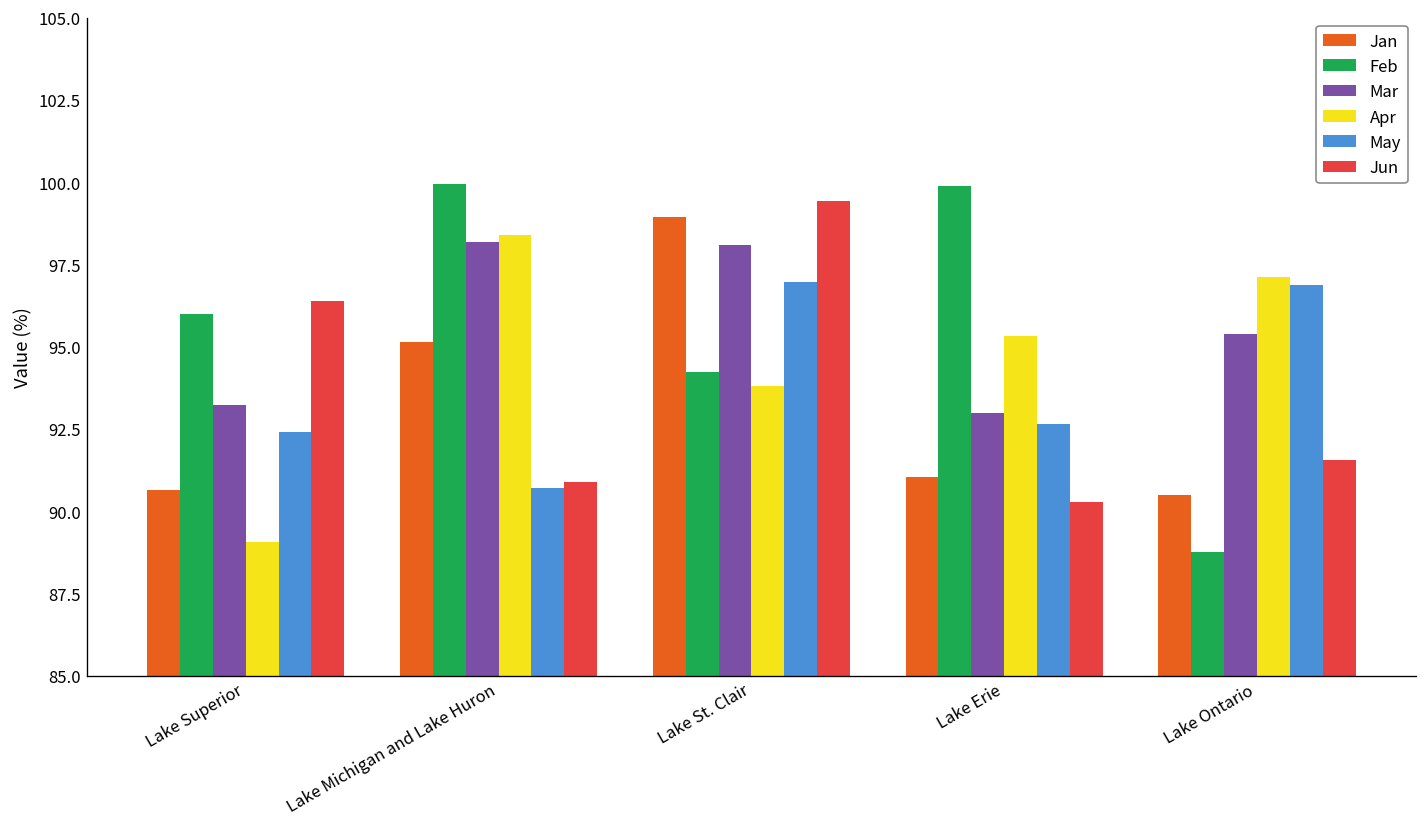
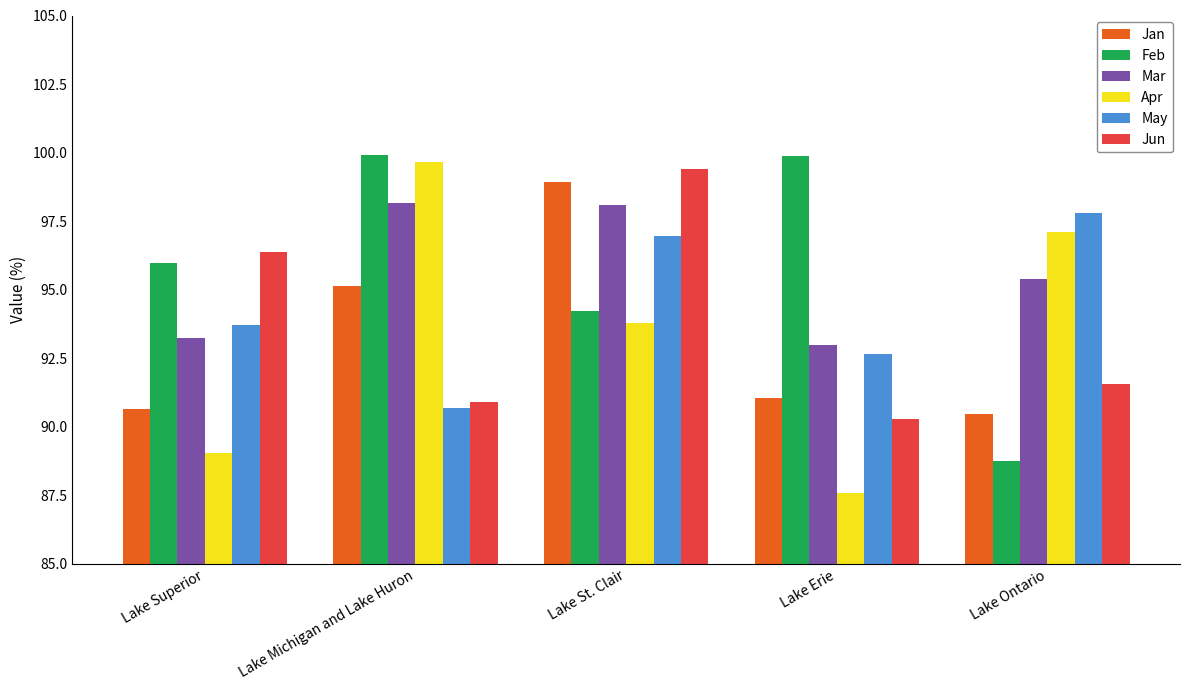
  {
    "Feb": {
      "Lake Superior": 96.0,
      "Lake Michigan and Lake Huron": 99.9,
      "Lake St. Clair": 94.2,
      "Lake Erie": 99.9,
      "Lake Ontario": 88.8
    },
    "Mar": {
      "Lake Superior": 93.2,
      "Lake Michigan and Lake Huron": 98.2,
      "Lake St. Clair": 98.1,
      "Lake Erie": 93.0,
      "Lake Ontario": 95.4
    },
    "Apr": {
      "Lake Superior": 89.1,
-     "Lake Michigan and Lake Huron": 98.4,
+     "Lake Michigan and Lake Huron": 99.7,
      "Lake St. Clair": 93.8,
-     "Lake Erie": 95.3,
+     "Lake Erie": 87.6,
      "Lake Ontario": 97.1
    },
    "May": {
-     "Lake Superior": 92.4,
+     "Lake Superior": 93.7,
      "Lake Michigan and Lake Huron": 90.7,
      "Lake St. Clair": 97.0,
      "Lake Erie": 92.7,
-     "Lake Ontario": 96.9
+     "Lake Ontario": 97.8
    }
  }
